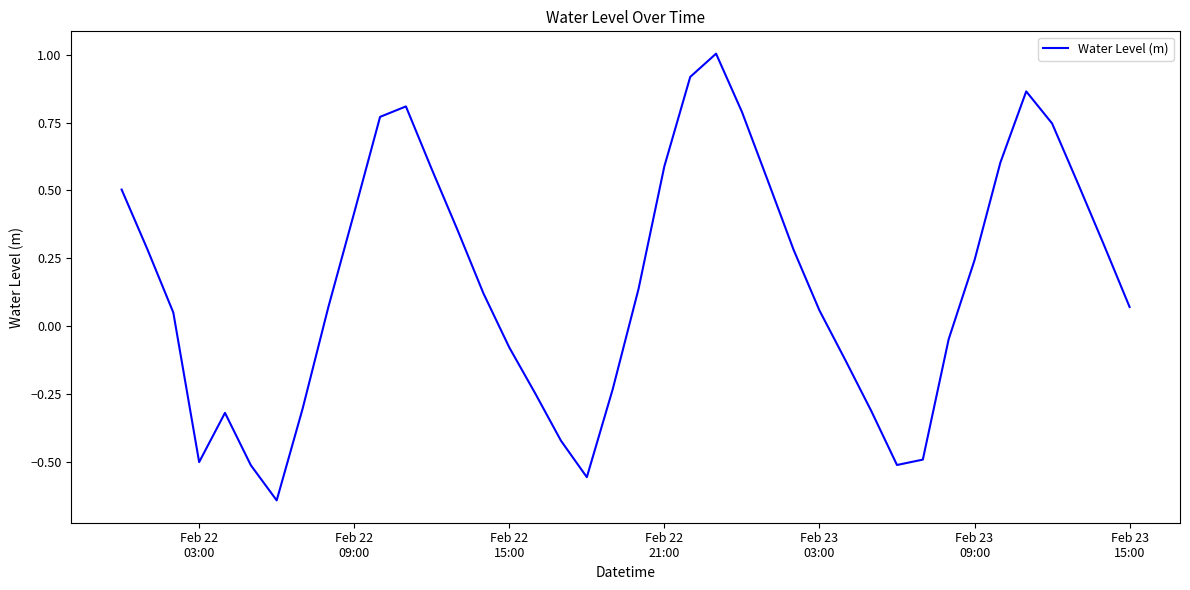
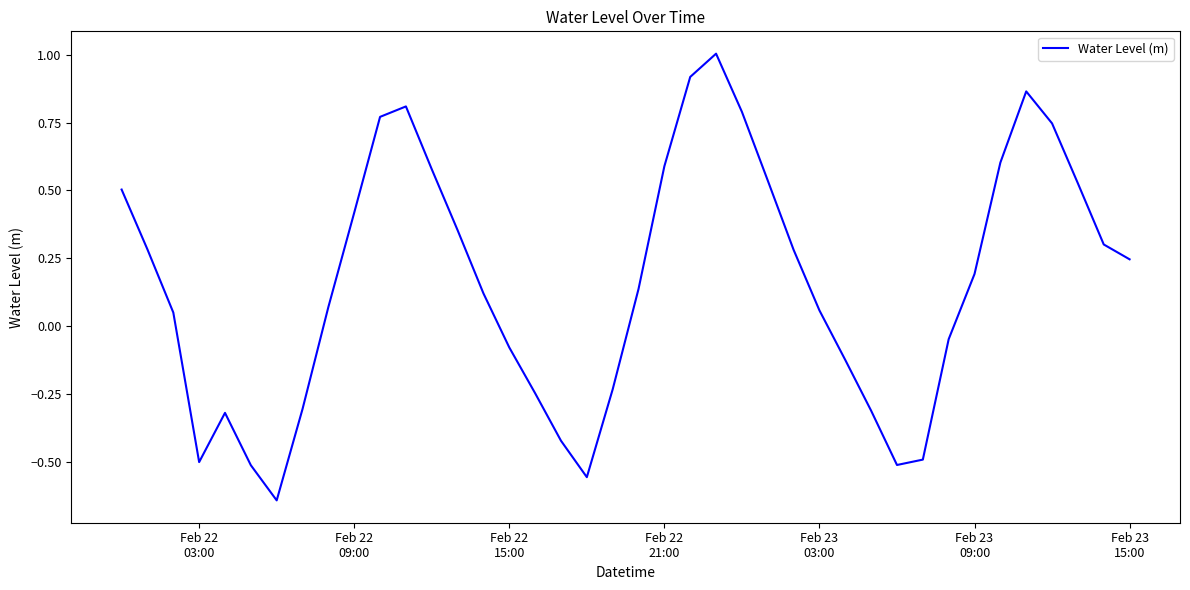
  {
    "Feb 22 03:00": -0.50,
    "Feb 22 09:00": 0.42,
    "Feb 22 15:00": -0.08,
    "Feb 22 21:00": 0.59,
    "Feb 23 03:00": 0.06,
-   "Feb 23 09:00": 0.24,
-   "Feb 23 15:00": 0.07
+   "Feb 23 09:00": 0.19,
+   "Feb 23 15:00": 0.25
  }
